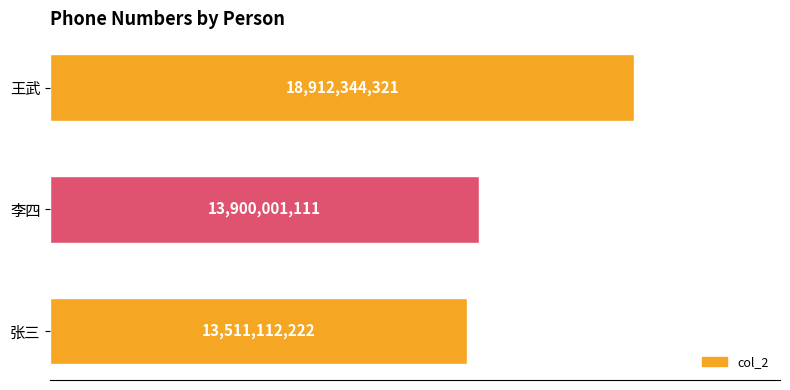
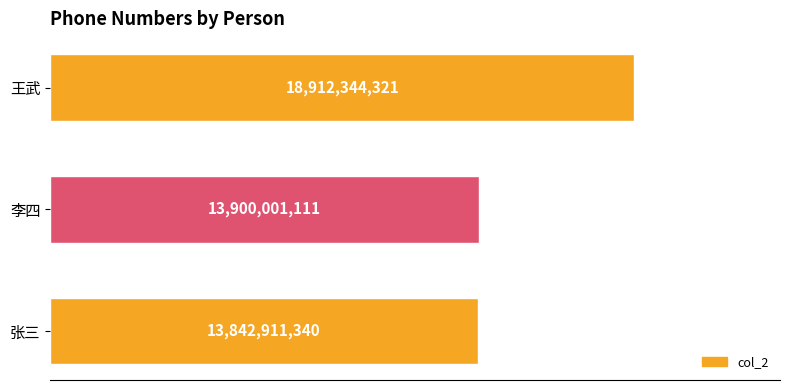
  {
    "王武": "18,912,344,321",
    "李四": "13,900,001,111",
-   "张三": "13,511,112,222"
+   "张三": "13,842,911,340"
  }
